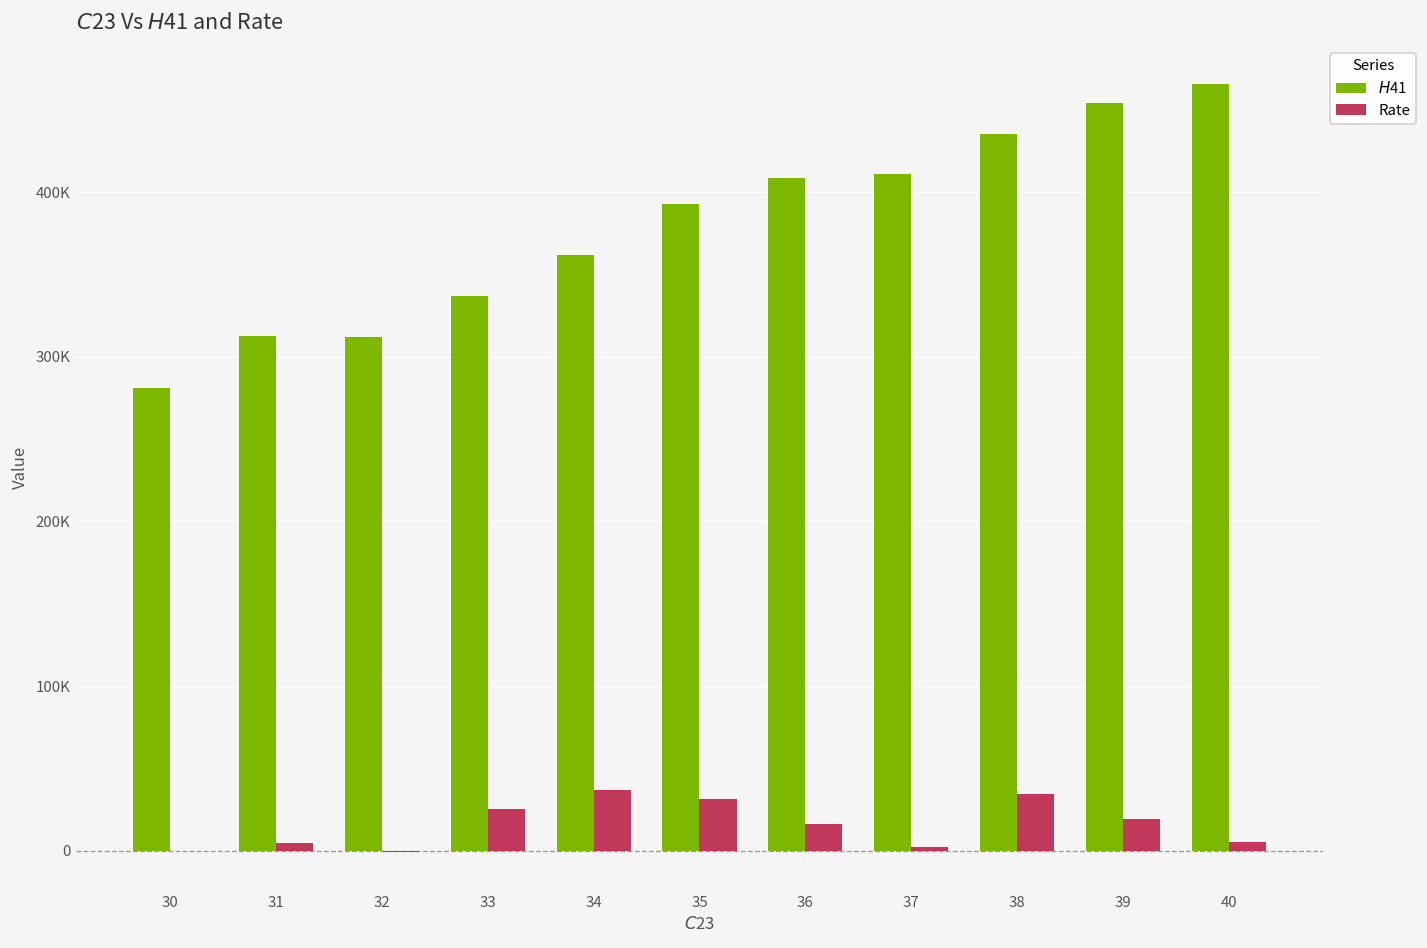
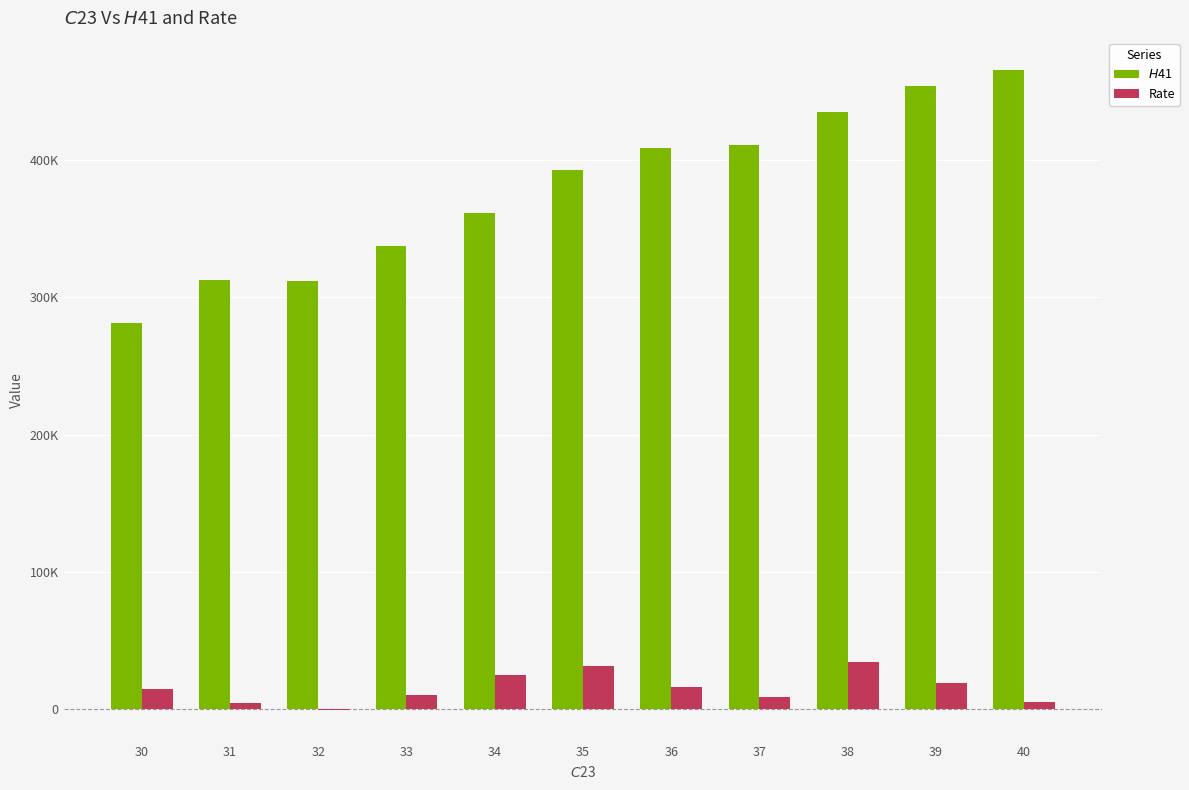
  {
    "Rate": {
-     "30": 0,
+     "30": 15000,
      "31": 4000,
-     "33": 25000,
-     "34": 37000,
+     "33": 10000,
+     "34": 24000,
      "35": 31000,
      "36": 16000,
-     "37": 2000,
+     "37": 9000,
      "38": 34000,
      "39": 19000,
      "40": 5000
    }
  }
